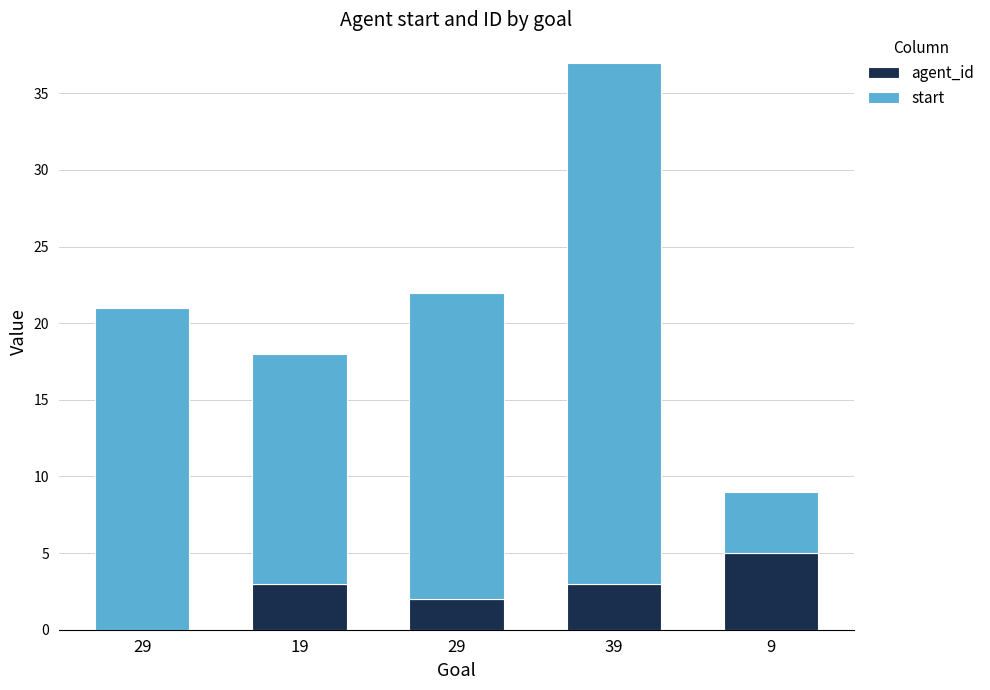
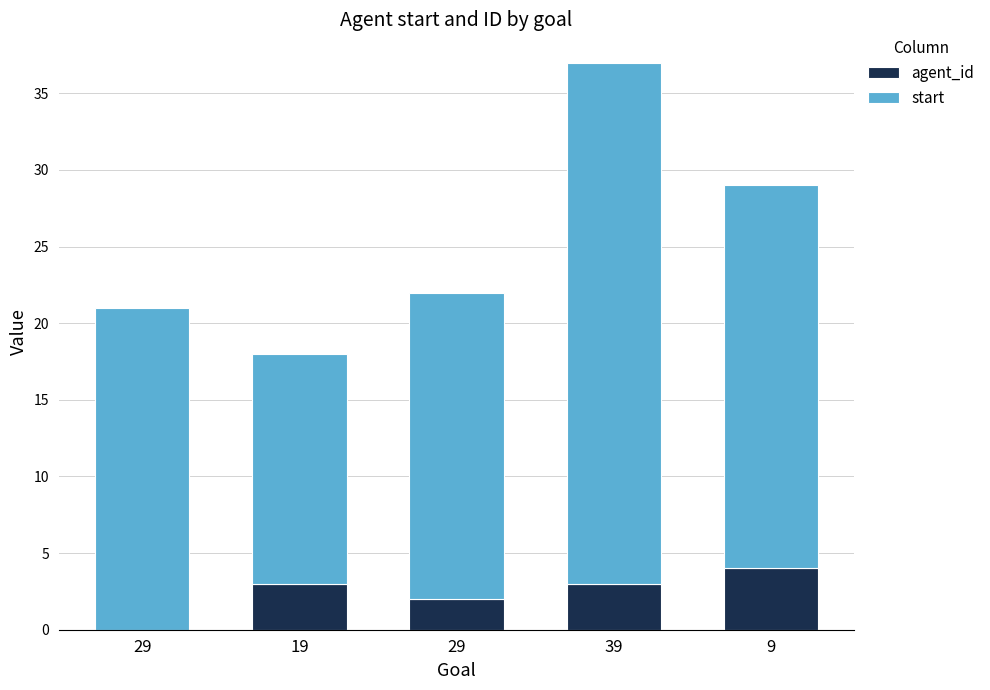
  {
    "agent_id": {
      "19": 3,
      "39": 3,
-     "9": 5
+     "9": 4
    },
    "start": {
      "19": 15,
      "39": 34,
-     "9": 4
+     "9": 25
    }
  }
